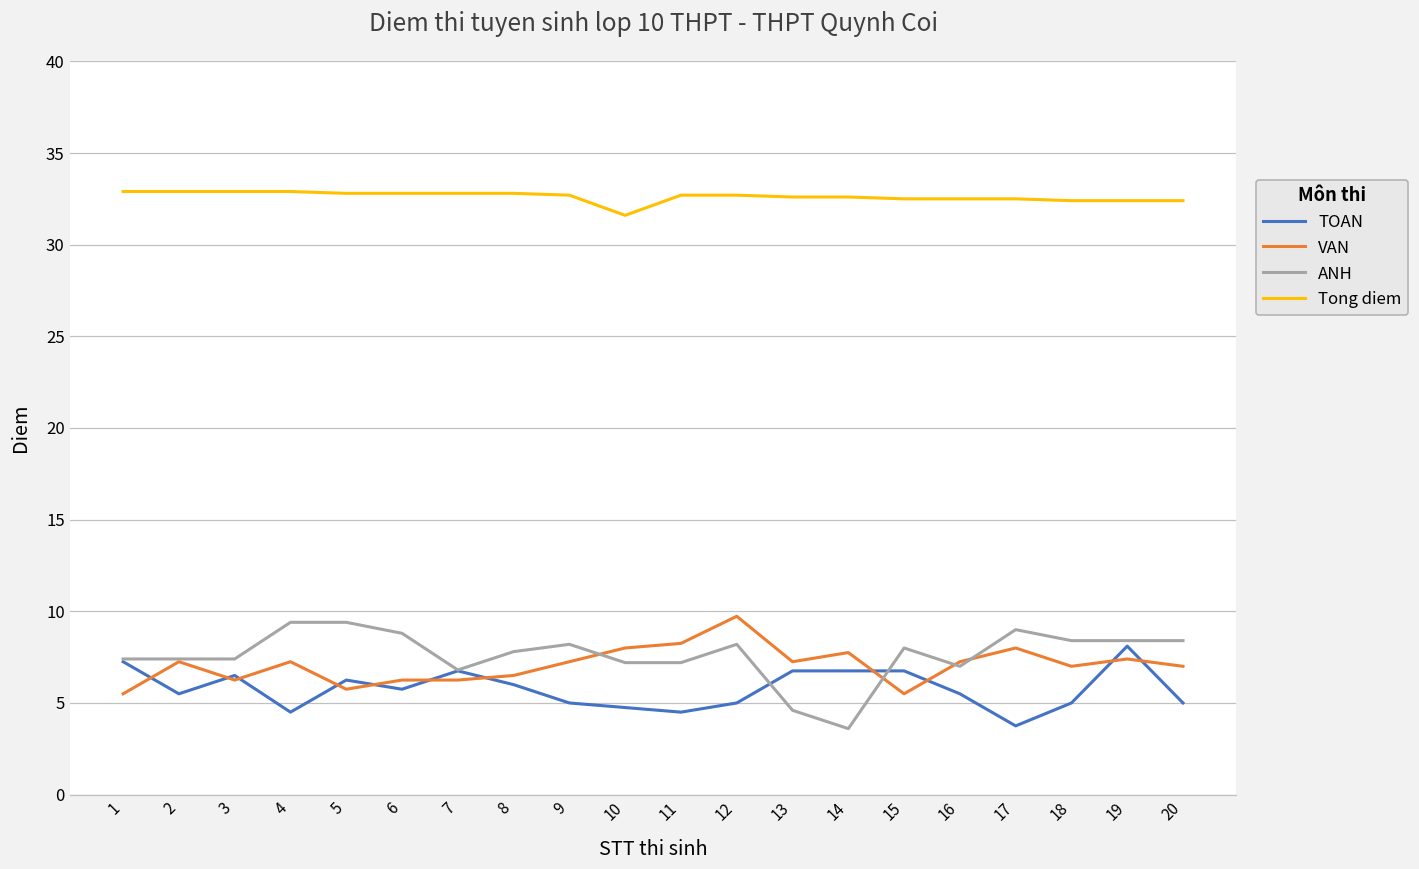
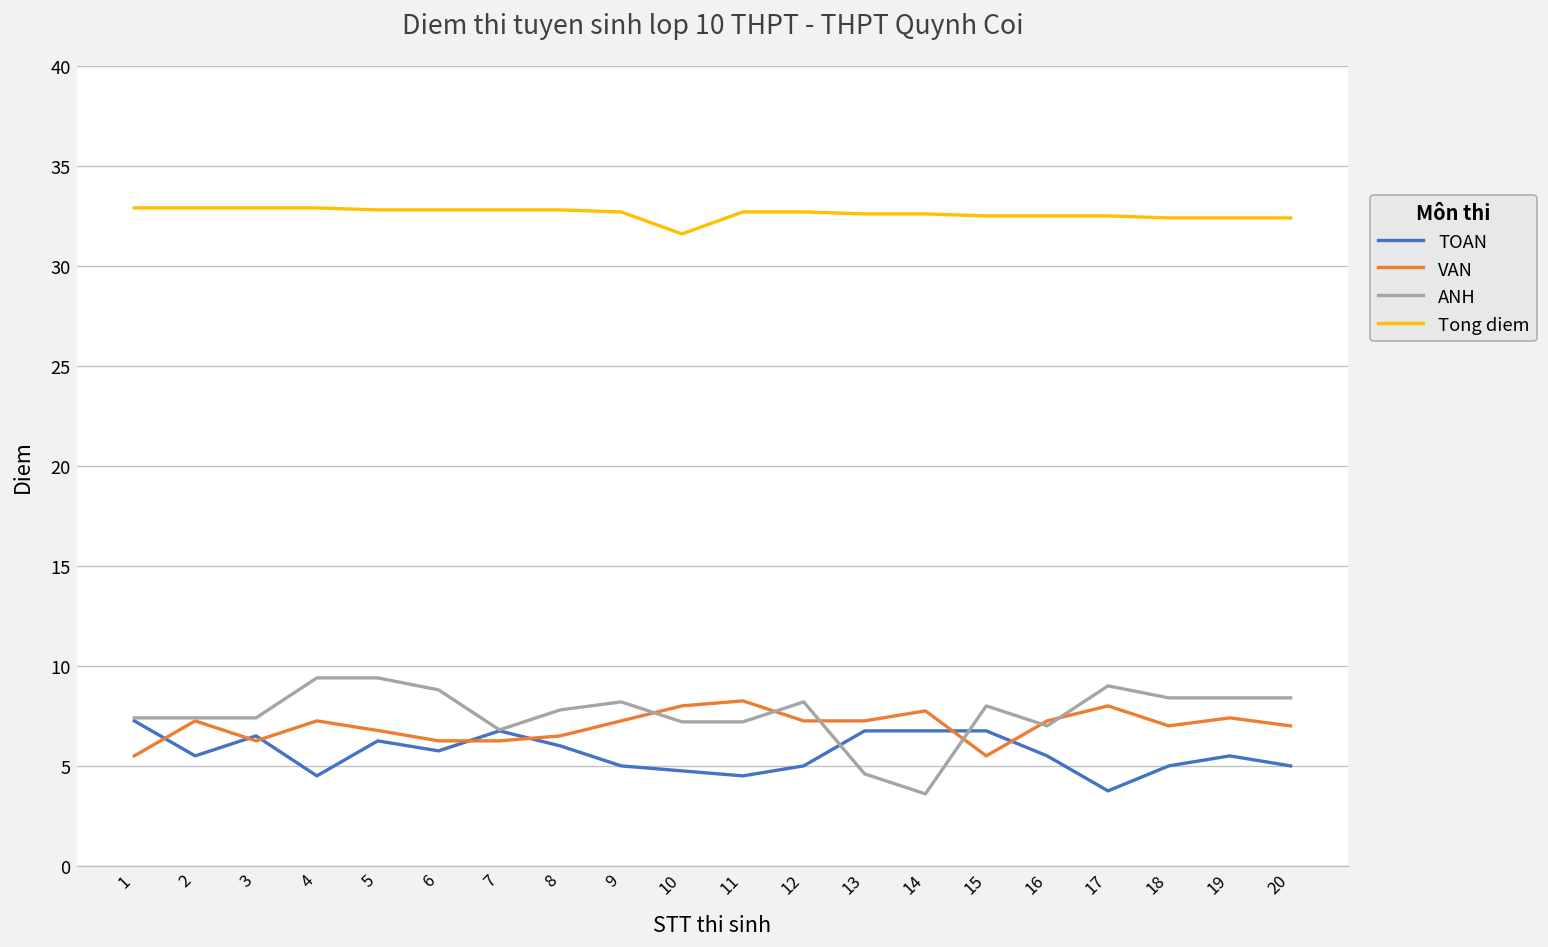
  {
    "TOAN": {
      "2": 5.5,
      "3": 6.5,
      "4": 4.5,
      "5": 6.3,
      "6": 5.8,
      "8": 6.0,
      "9": 5.0,
      "10": 4.8,
      "11": 4.5,
      "12": 5.0,
      "13": 6.8,
      "14": 6.8,
      "15": 6.8,
      "16": 5.5,
      "17": 3.8,
      "18": 5.0,
-     "19": 8.1,
+     "19": 5.5,
      "20": 5.0
    },
    "VAN": {
      "1": 5.5,
      "3": 6.3,
      "4": 7.3,
-     "5": 5.8,
+     "5": 6.8,
      "6": 6.3,
      "7": 6.3,
      "8": 6.5,
      "9": 7.3,
      "10": 8.0,
      "11": 8.3,
-     "12": 9.7,
+     "12": 7.3,
      "13": 7.3,
      "14": 7.8,
      "15": 5.5,
      "16": 7.3,
      "17": 8.0,
      "18": 7.0,
      "19": 7.4,
      "20": 7.0
    },
    "ANH": {
      "3": 7.4,
      "4": 9.4,
      "5": 9.4,
      "6": 8.8,
      "8": 7.8,
      "9": 8.2,
      "10": 7.2,
      "11": 7.2,
      "12": 8.2,
      "13": 4.6,
      "14": 3.6,
      "15": 8.0,
      "16": 7.0,
      "17": 9.0,
      "18": 8.4,
      "19": 8.4,
      "20": 8.4
    },
    "Tong diem": {
      "1": 32.9,
      "2": 32.9,
      "3": 32.9,
      "4": 32.9,
      "5": 32.8,
      "6": 32.8,
      "7": 32.8,
      "8": 32.8,
      "9": 32.7,
      "10": 31.6,
      "11": 32.7,
      "12": 32.7,
      "13": 32.6,
      "14": 32.6,
      "15": 32.5,
      "16": 32.5,
      "17": 32.5,
      "18": 32.4,
      "19": 32.4,
      "20": 32.4
    }
  }
